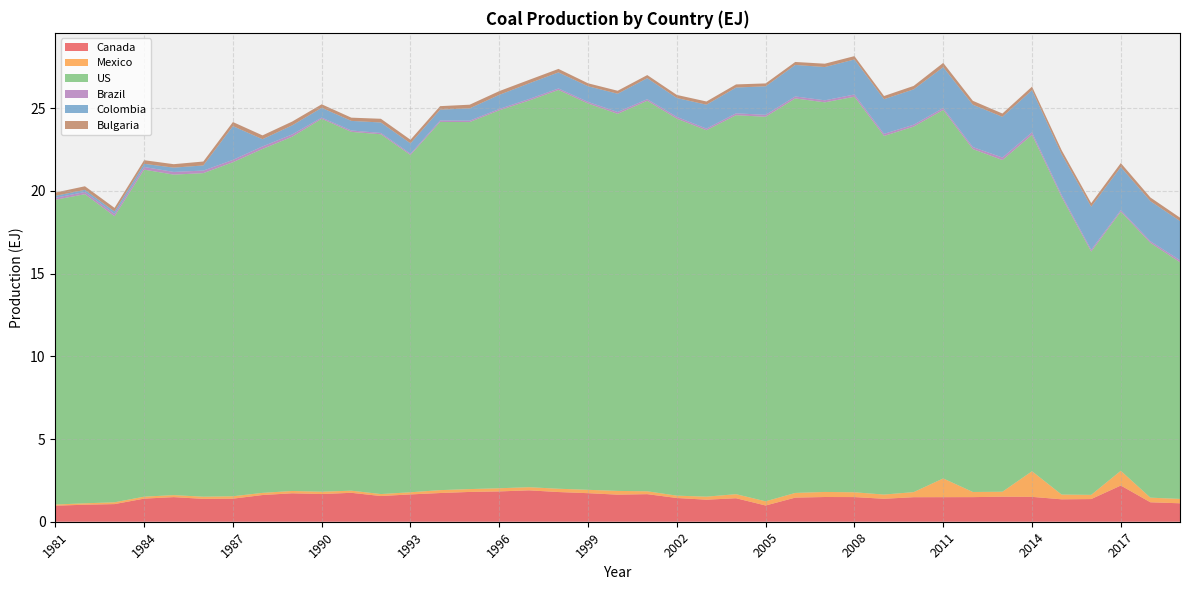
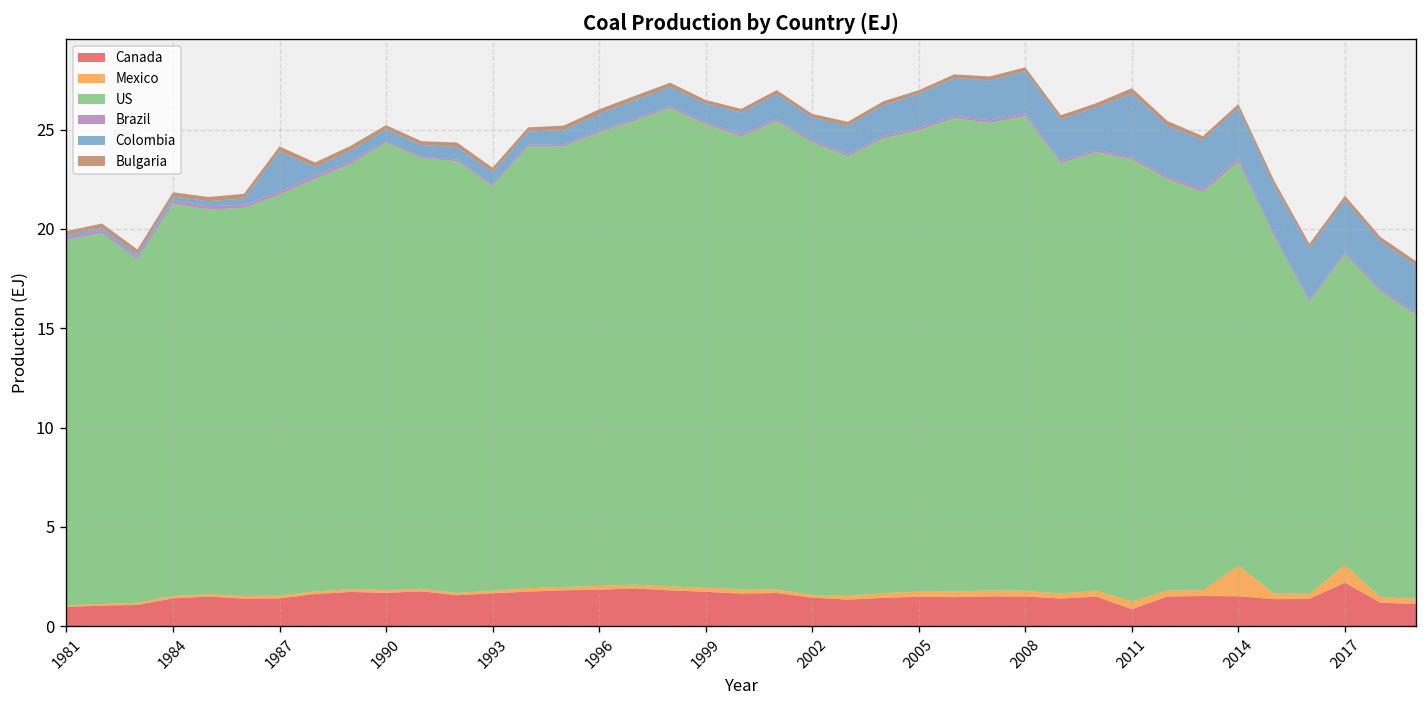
  {
    "Canada": {
      "1996": 1.8,
      "1999": 1.7,
-     "2005": 1.0,
+     "2005": 1.5,
      "2008": 1.5,
-     "2011": 1.5,
+     "2011": 0.8,
      "2014": 1.5,
      "2017": 2.2
    },
    "Mexico": {
      "1996": 0.2,
      "1999": 0.2,
      "2005": 0.3,
      "2008": 0.3,
-     "2011": 1.1,
+     "2011": 0.4,
      "2014": 1.5,
      "2017": 0.9
    },
    "US": {
      "1984": 19.8
    },
    "Brazil": {
      "1984": 0.2
    },
    "Colombia": {
      "1984": 0.2,
      "1987": 2.0,
      "1990": 0.6,
      "1993": 0.6,
      "1996": 0.9,
      "1999": 0.9,
      "2002": 1.1,
      "2005": 1.7,
      "2008": 2.1,
-     "2011": 2.5,
+     "2011": 3.2,
      "2014": 2.5,
      "2017": 2.6
    },
    "Bulgaria": {
      "1981": 0.2,
      "1984": 0.2,
      "1987": 0.2,
      "1990": 0.2,
      "1993": 0.2,
      "1996": 0.2,
      "1999": 0.2,
      "2002": 0.2,
      "2005": 0.2,
      "2008": 0.2,
      "2011": 0.3,
      "2014": 0.2,
      "2017": 0.2
    }
  }
